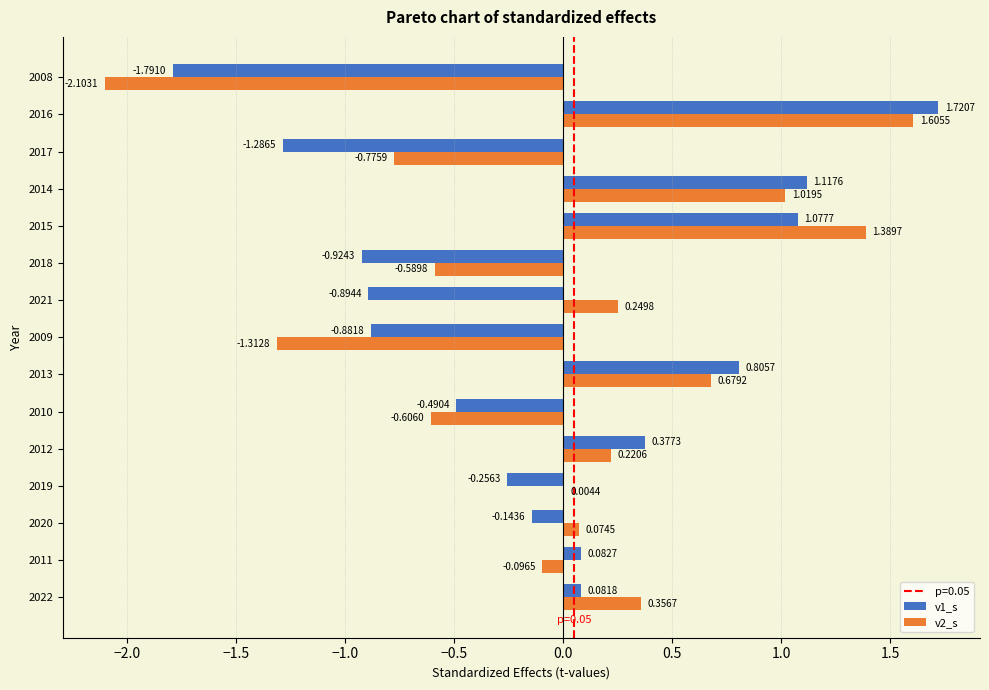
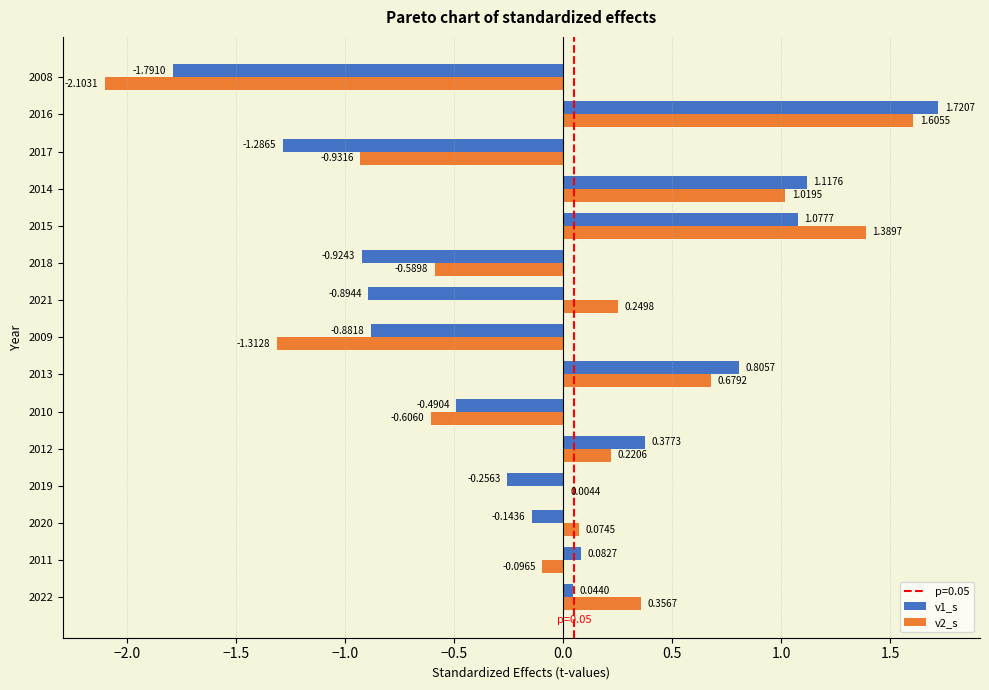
  {
    "v1_s": {
      "2008": -1.7910,
      "2016": 1.7207,
      "2017": -1.2865,
      "2014": 1.1176,
      "2015": 1.0777,
      "2018": -0.9243,
      "2021": -0.8944,
      "2009": -0.8818,
      "2013": 0.8057,
      "2010": -0.4904,
      "2012": 0.3773,
      "2019": -0.2563,
      "2020": -0.1436,
      "2011": 0.0827,
-     "2022": 0.0818
+     "2022": 0.0440
    },
    "v2_s": {
      "2008": -2.1031,
      "2016": 1.6055,
-     "2017": -0.7759,
+     "2017": -0.9316,
      "2014": 1.0195,
      "2015": 1.3897,
      "2018": -0.5898,
      "2021": 0.2498,
      "2009": -1.3128,
      "2013": 0.6792,
      "2010": -0.6060,
      "2012": 0.2206,
      "2019": 0.0044,
      "2020": 0.0745,
      "2011": -0.0965,
      "2022": 0.3567
    }
  }
